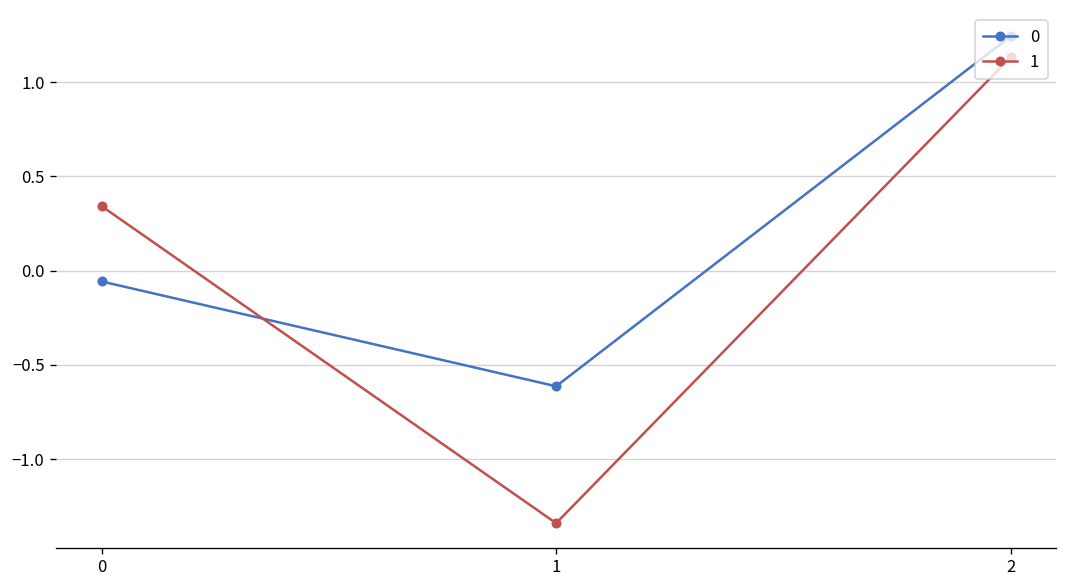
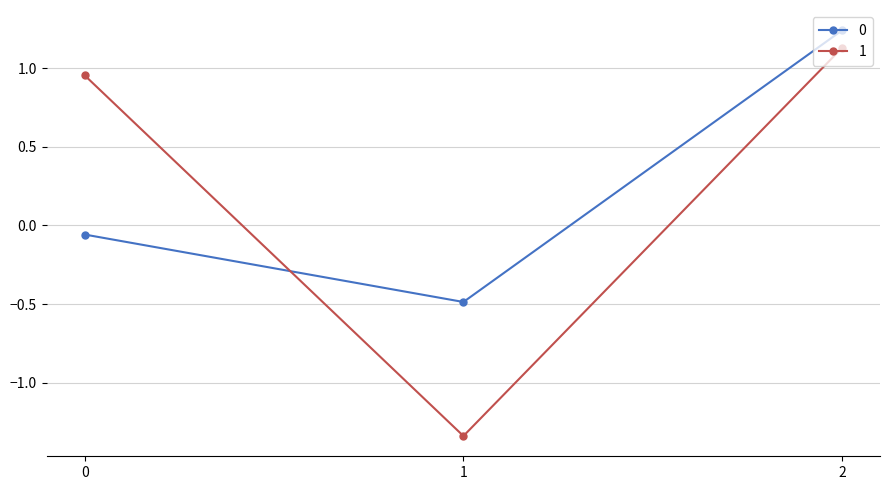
  {
    "0": {
      "0": -0.06,
-     "1": -0.61
+     "1": -0.49
    },
    "1": {
-     "0": 0.34,
+     "0": 0.96,
      "1": -1.34
    }
  }
